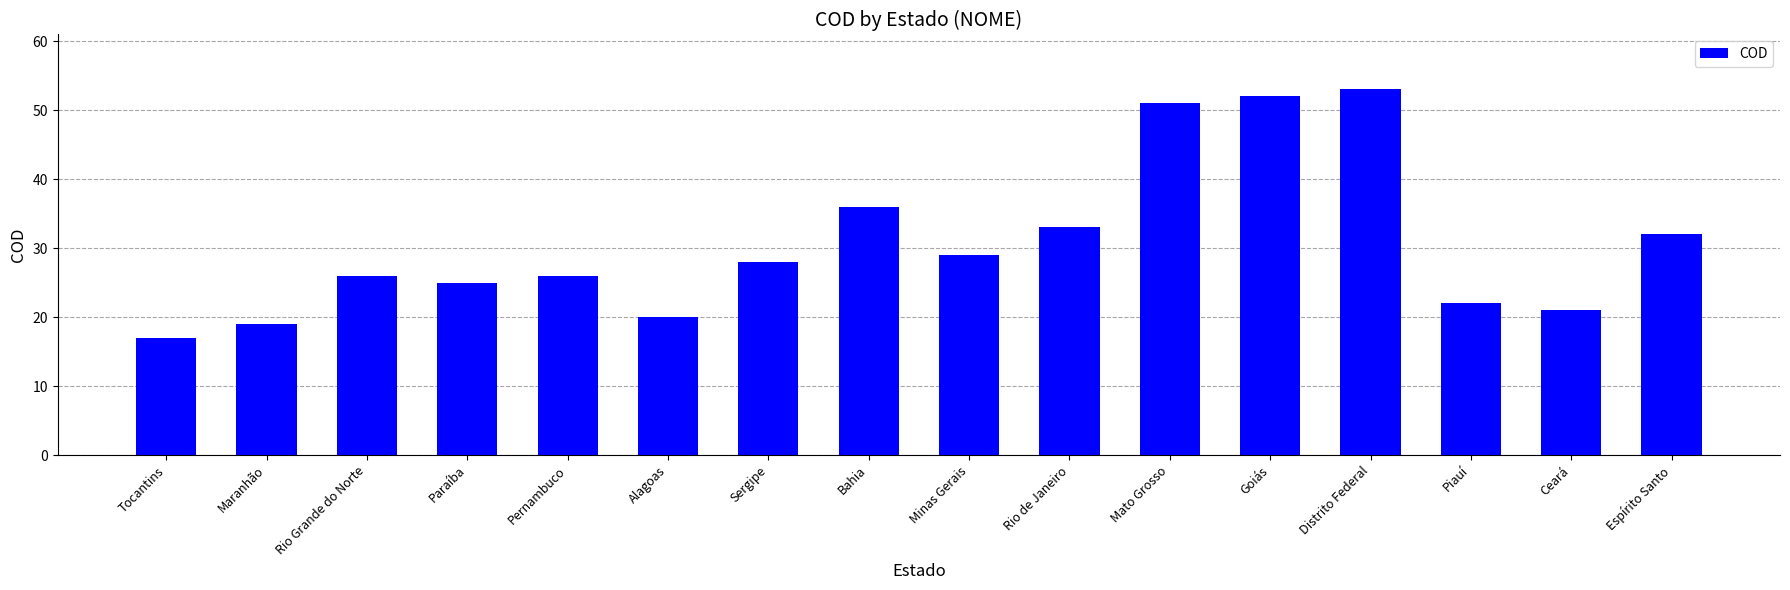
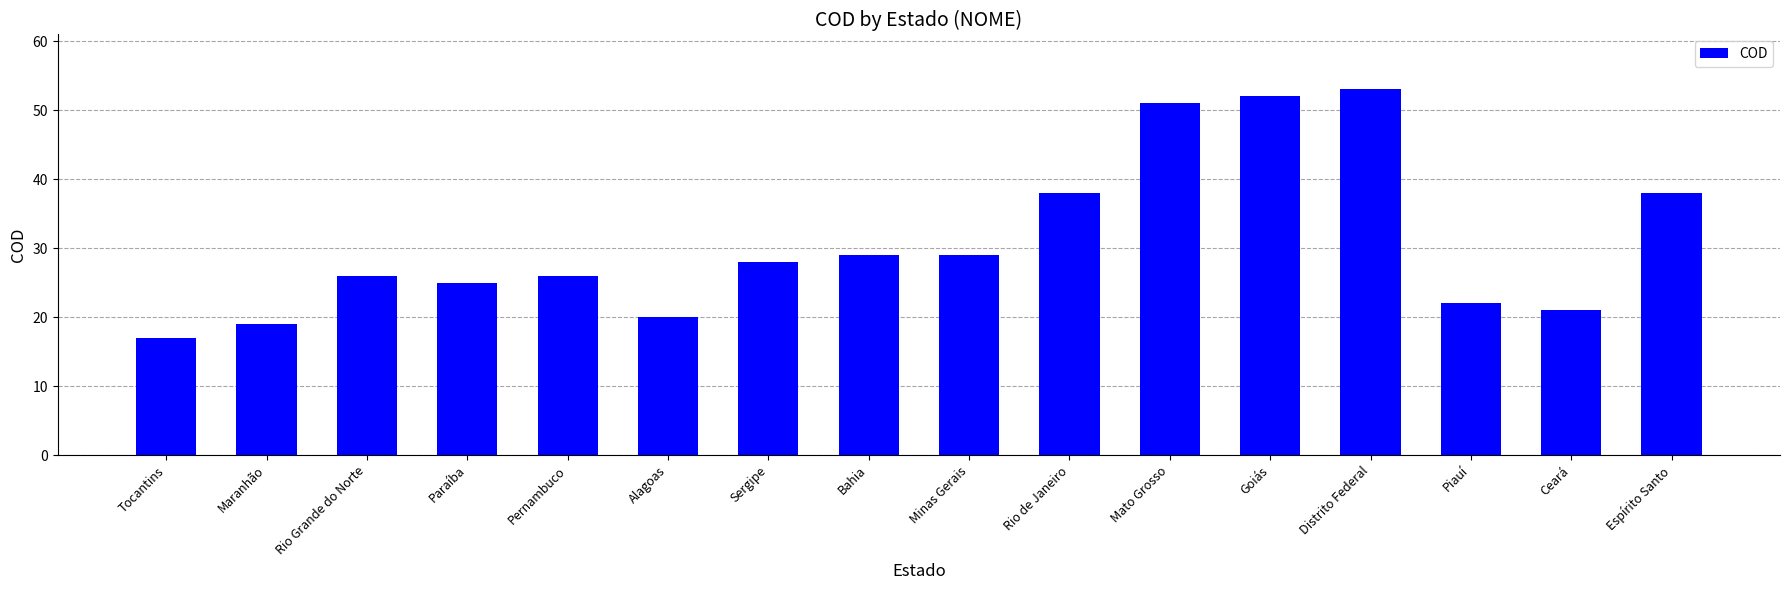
  {
    "Tocantins": 17,
    "Maranhão": 19,
    "Rio Grande do Norte": 26,
    "Paraíba": 25,
    "Pernambuco": 26,
    "Alagoas": 20,
    "Sergipe": 28,
-   "Bahia": 36,
+   "Bahia": 29,
    "Minas Gerais": 29,
-   "Rio de Janeiro": 33,
+   "Rio de Janeiro": 38,
    "Mato Grosso": 51,
    "Goiás": 52,
    "Distrito Federal": 53,
    "Piauí": 22,
    "Ceará": 21,
-   "Espírito Santo": 32
+   "Espírito Santo": 38
  }
